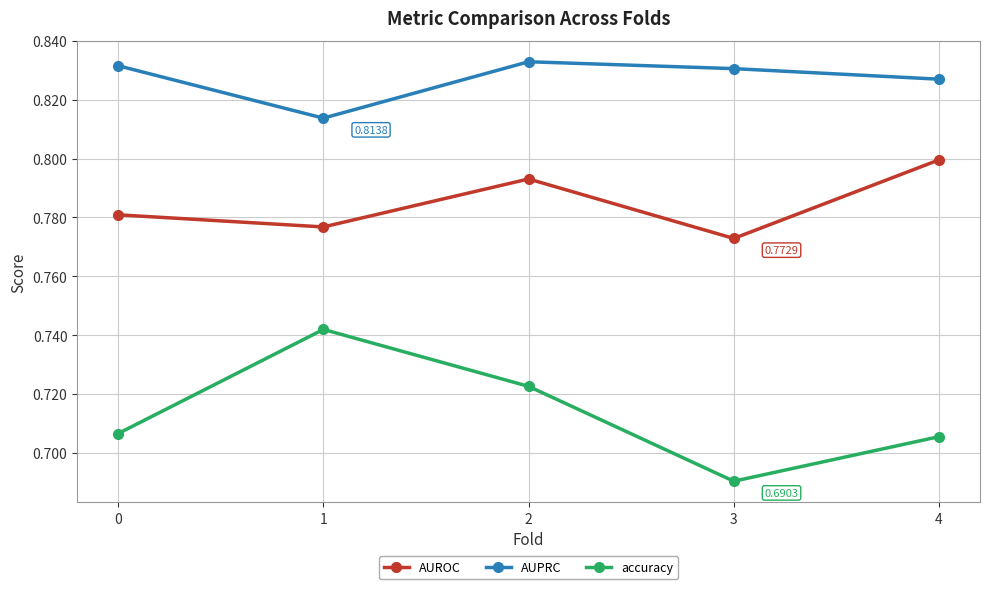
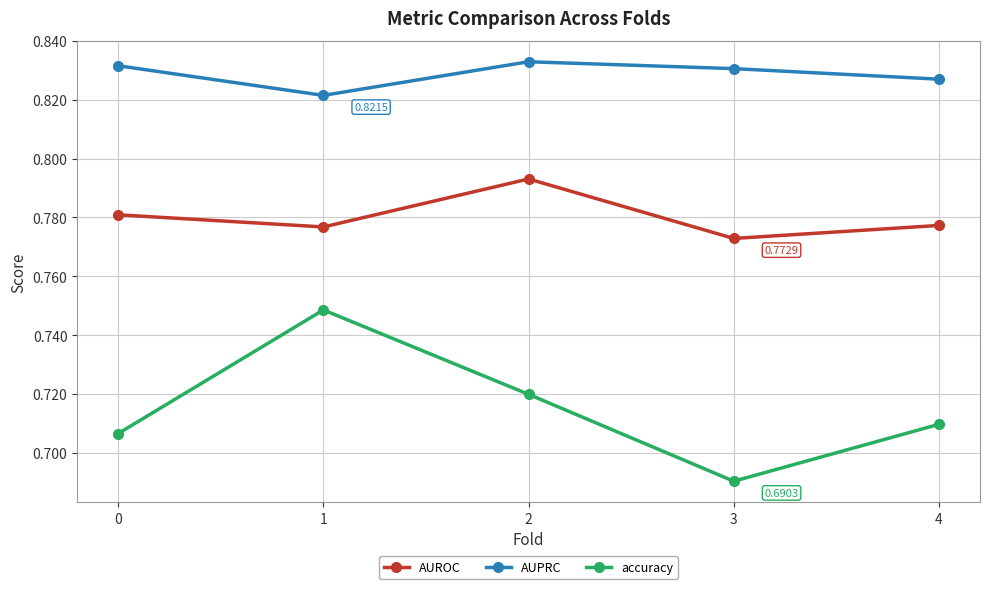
  {
    "AUROC": {
      "0": 0.781,
      "1": 0.777,
      "2": 0.793,
      "3": 0.773,
-     "4": 0.800
+     "4": 0.777
    },
    "AUPRC": {
-     "1": 0.8138
+     "1": 0.8215
    },
    "accuracy": {
      "0": 0.707,
-     "1": 0.742,
-     "2": 0.723,
+     "1": 0.749,
+     "2": 0.720,
      "3": 0.690,
-     "4": 0.705
+     "4": 0.710
    }
  }
